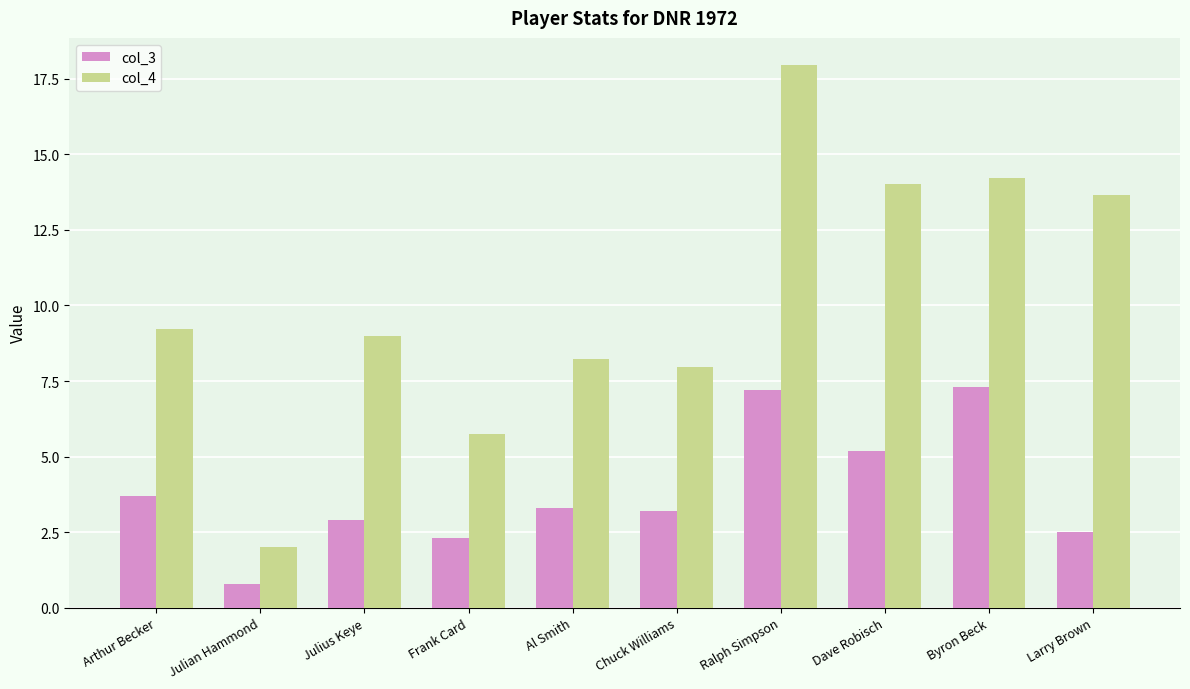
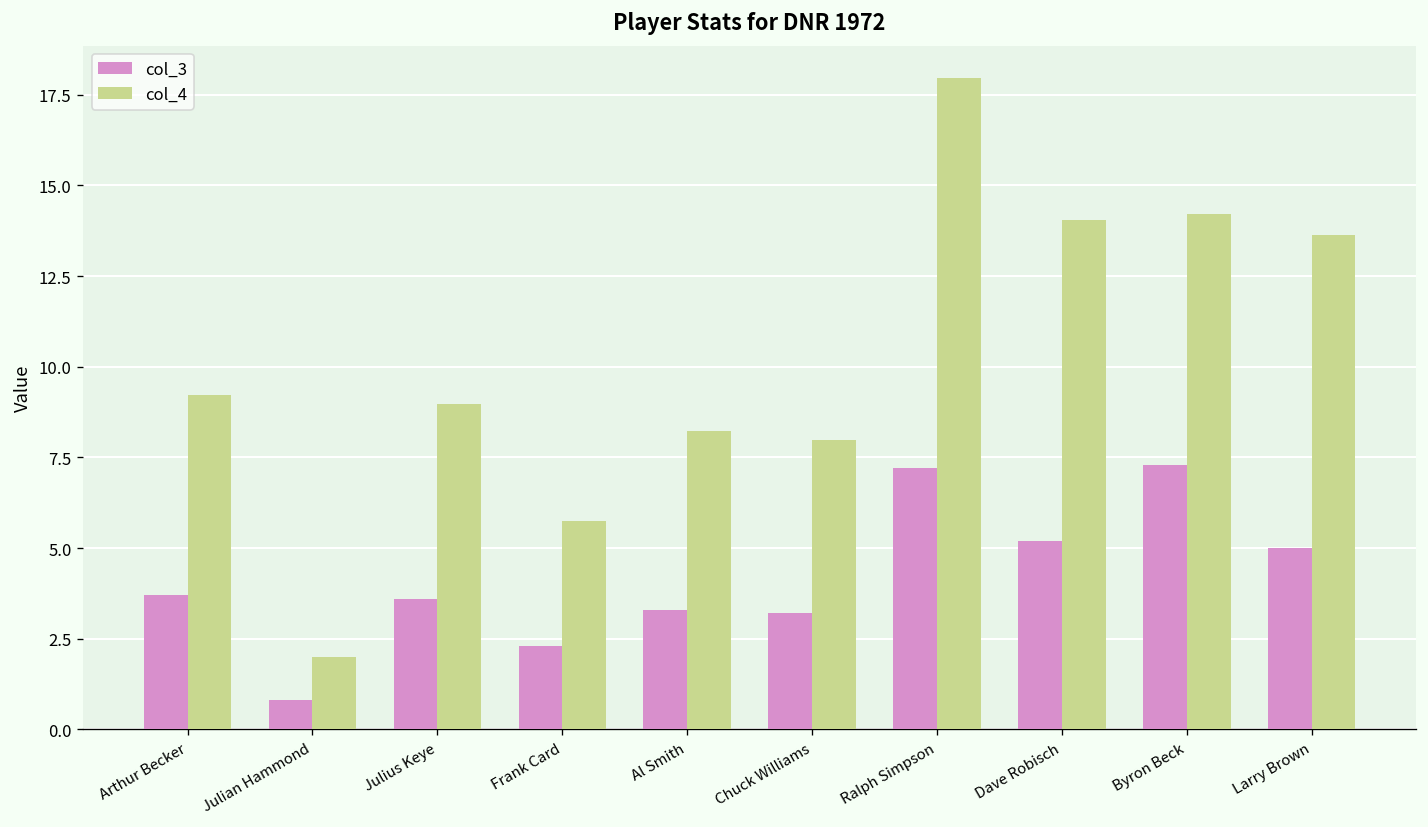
  {
    "col_3": {
      "Arthur Becker": 3.7,
      "Julian Hammond": 0.8,
-     "Julius Keye": 2.9,
+     "Julius Keye": 3.6,
      "Frank Card": 2.3,
      "Al Smith": 3.3,
      "Chuck Williams": 3.2,
      "Ralph Simpson": 7.2,
      "Dave Robisch": 5.2,
      "Byron Beck": 7.3,
-     "Larry Brown": 2.5
+     "Larry Brown": 5.0
    },
    "col_4": {
      "Arthur Becker": 9.2,
      "Julian Hammond": 2.0,
      "Julius Keye": 9.0,
      "Frank Card": 5.7,
      "Al Smith": 8.2,
      "Chuck Williams": 8.0,
      "Ralph Simpson": 18.0,
      "Dave Robisch": 14.0,
      "Byron Beck": 14.2,
      "Larry Brown": 13.6
    }
  }
